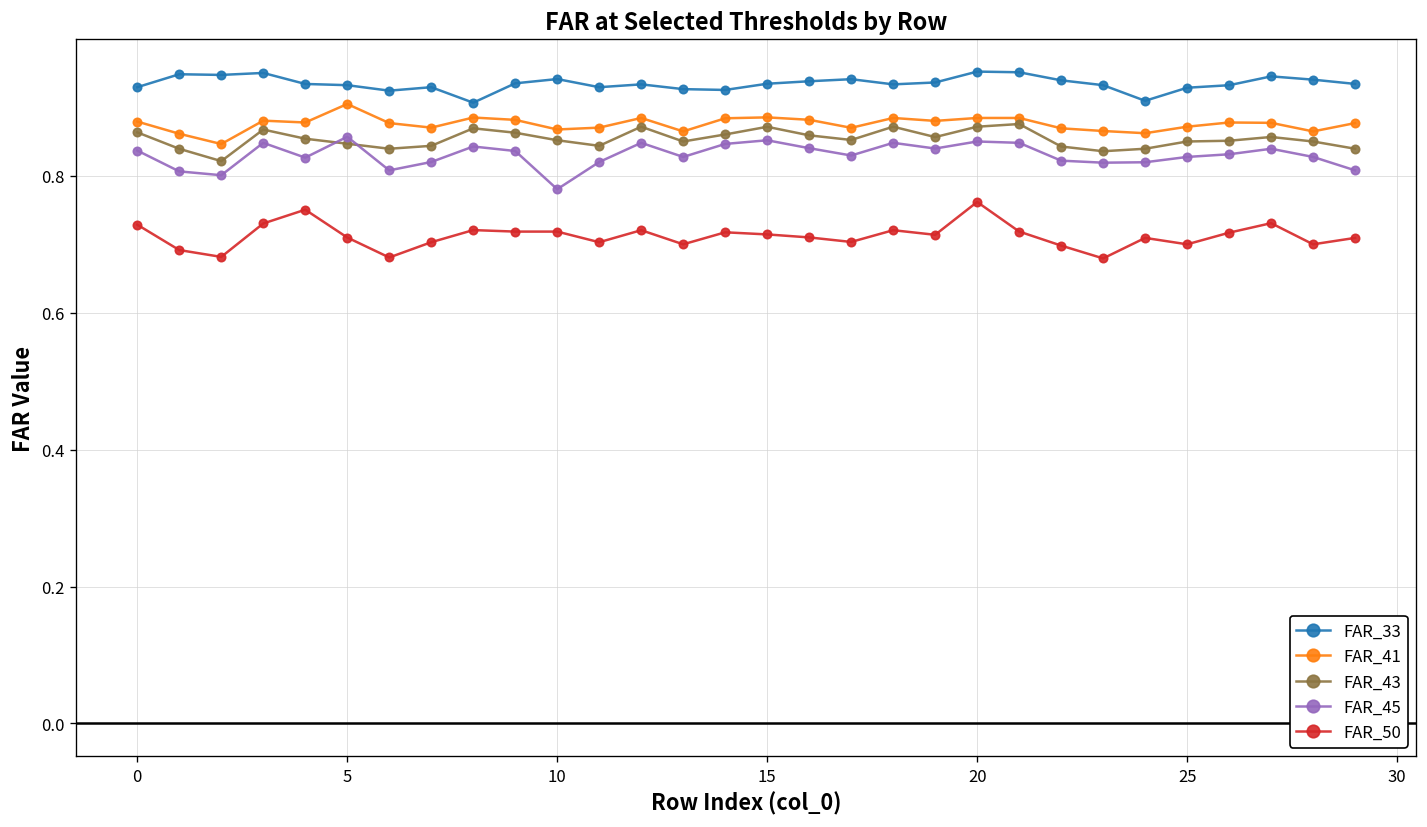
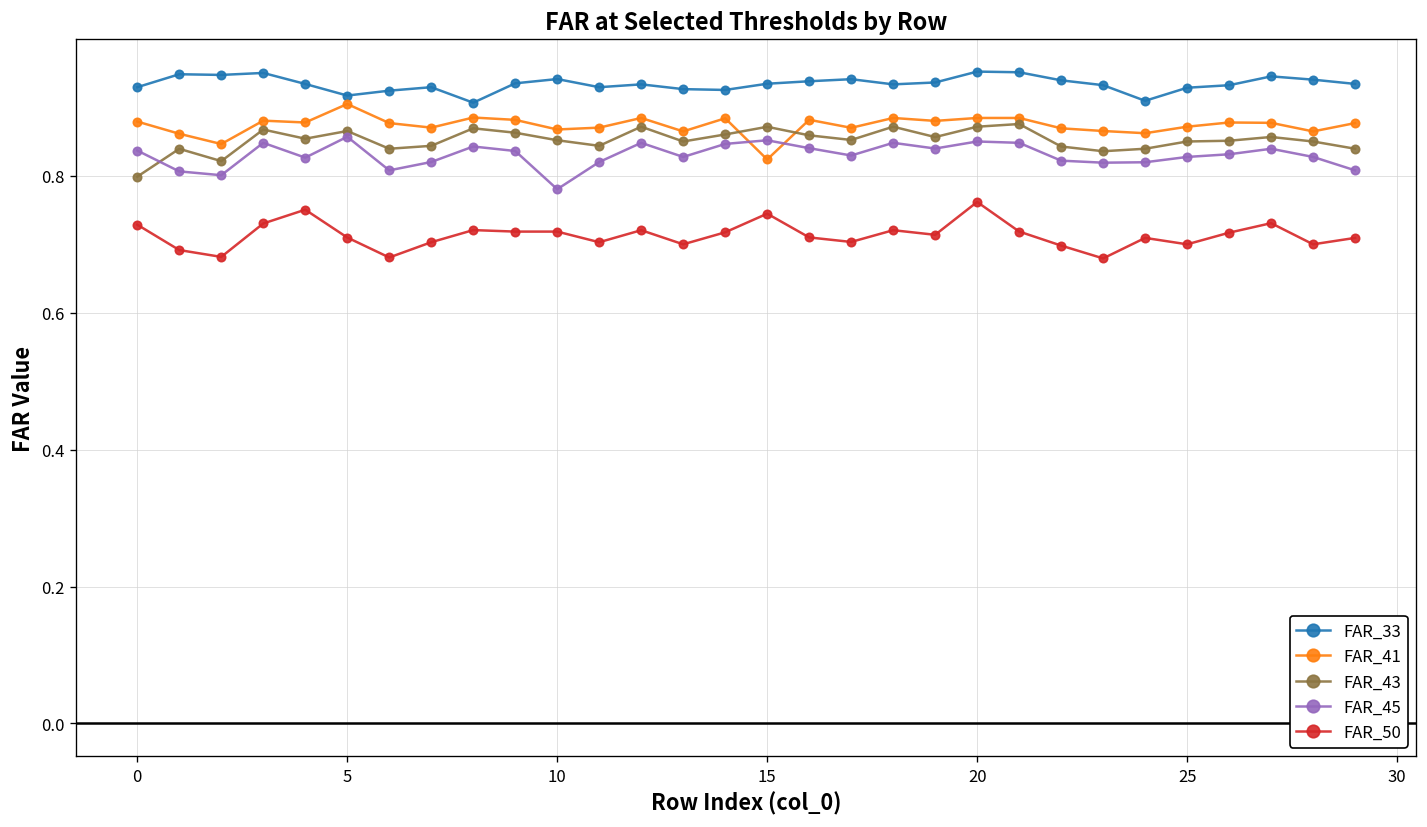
  {
    "FAR_33": {
      "0": 0.93,
-     "5": 0.93,
+     "5": 0.92,
      "10": 0.94,
      "15": 0.93,
      "20": 0.95,
      "25": 0.93
    },
    "FAR_41": {
      "0": 0.88,
      "5": 0.90,
      "10": 0.87,
-     "15": 0.89,
+     "15": 0.82,
      "20": 0.88,
      "25": 0.87
    },
    "FAR_43": {
-     "0": 0.86,
-     "5": 0.85,
+     "0": 0.80,
+     "5": 0.87,
      "10": 0.85,
      "15": 0.87,
      "20": 0.87,
      "25": 0.85
    },
    "FAR_45": {
      "0": 0.84,
      "5": 0.86,
      "10": 0.78,
      "15": 0.85,
      "20": 0.85,
      "25": 0.83
    },
    "FAR_50": {
      "0": 0.73,
      "5": 0.71,
      "10": 0.72,
-     "15": 0.71,
+     "15": 0.74,
      "20": 0.76,
      "25": 0.70
    }
  }
